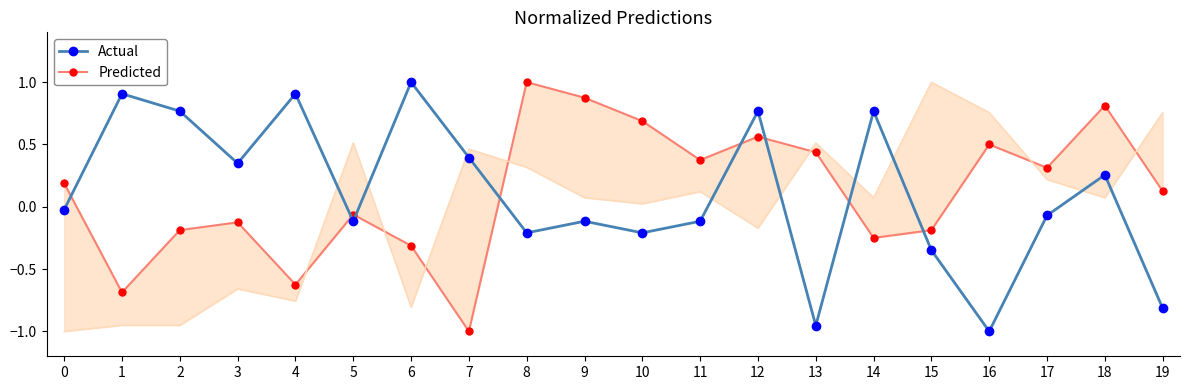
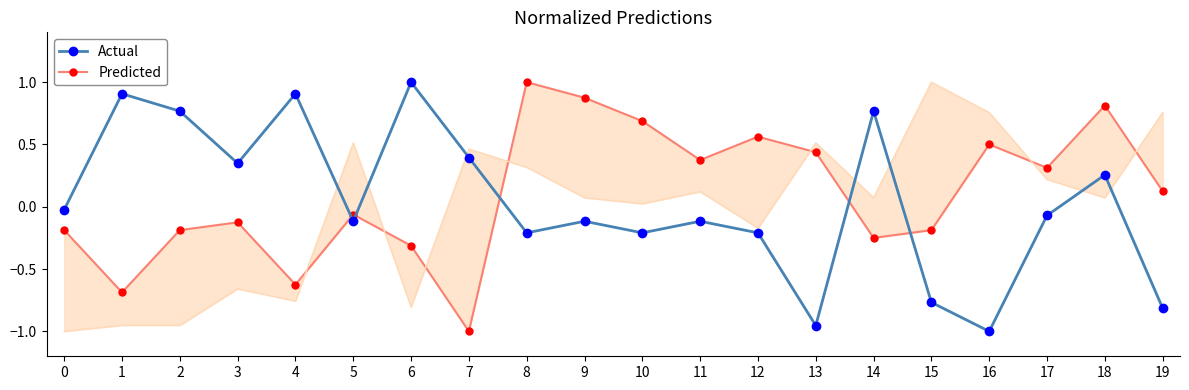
  {
    "Actual": {
      "0": -0.02,
      "1": 0.91,
      "2": 0.77,
      "3": 0.35,
      "4": 0.91,
      "5": -0.12,
      "6": 1.00,
      "7": 0.40,
      "8": -0.21,
      "9": -0.12,
      "10": -0.21,
      "11": -0.12,
-     "12": 0.77,
+     "12": -0.21,
      "13": -0.95,
      "14": 0.77,
-     "15": -0.35,
+     "15": -0.77,
      "16": -1.00,
      "17": -0.07,
      "18": 0.26,
      "19": -0.81
    },
    "Predicted": {
-     "0": 0.19,
+     "0": -0.19,
      "5": -0.06,
      "7": -1.00,
      "13": 0.44,
      "14": -0.25,
      "15": -0.19,
      "16": 0.50,
      "19": 0.13
    }
  }
